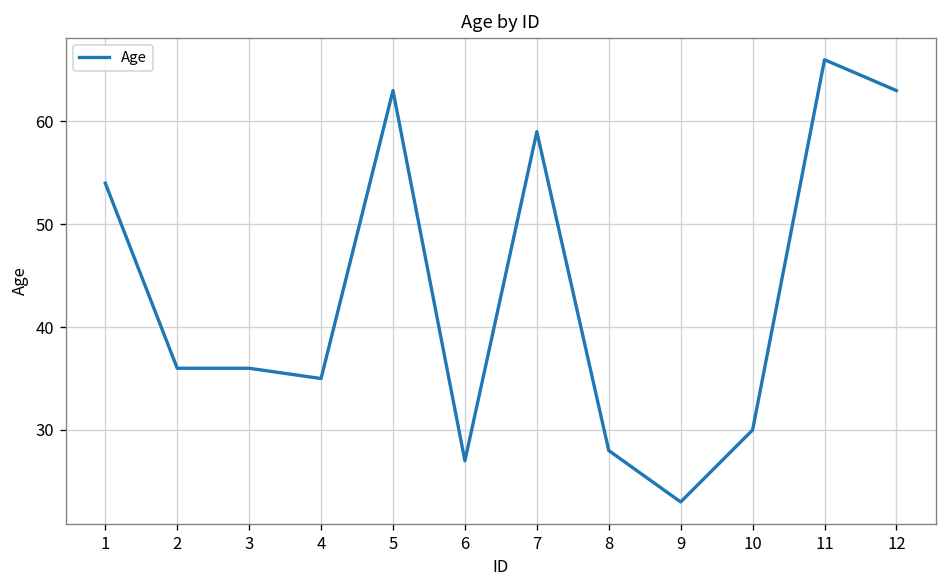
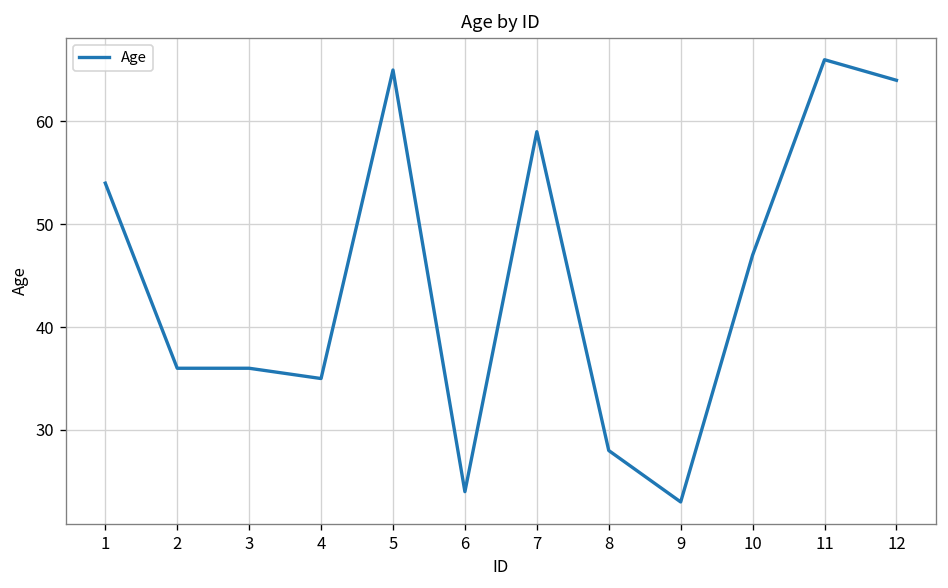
  {
    "1": 54,
    "2": 36,
    "3": 36,
    "4": 35,
-   "5": 63,
-   "6": 27,
+   "5": 65,
+   "6": 24,
    "7": 59,
    "8": 28,
    "9": 23,
-   "10": 30,
+   "10": 47,
    "11": 66,
-   "12": 63
+   "12": 64
  }
